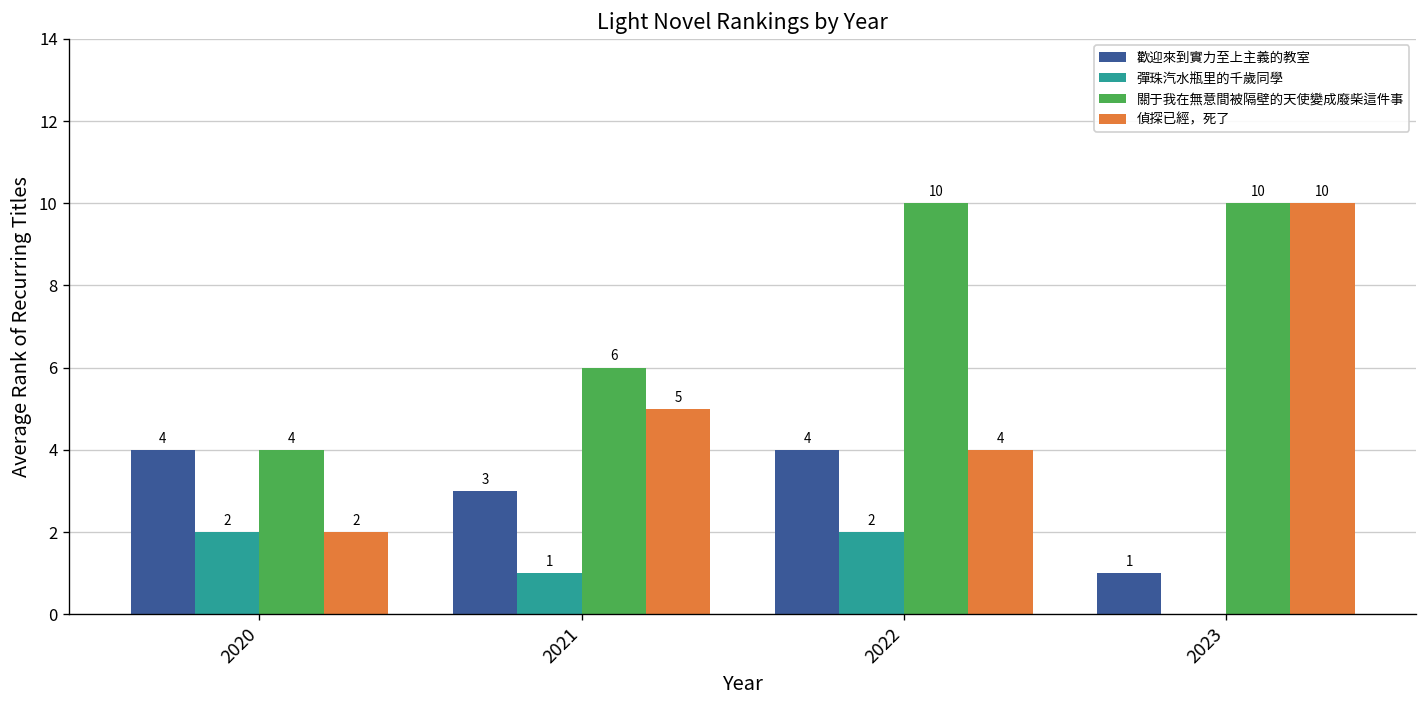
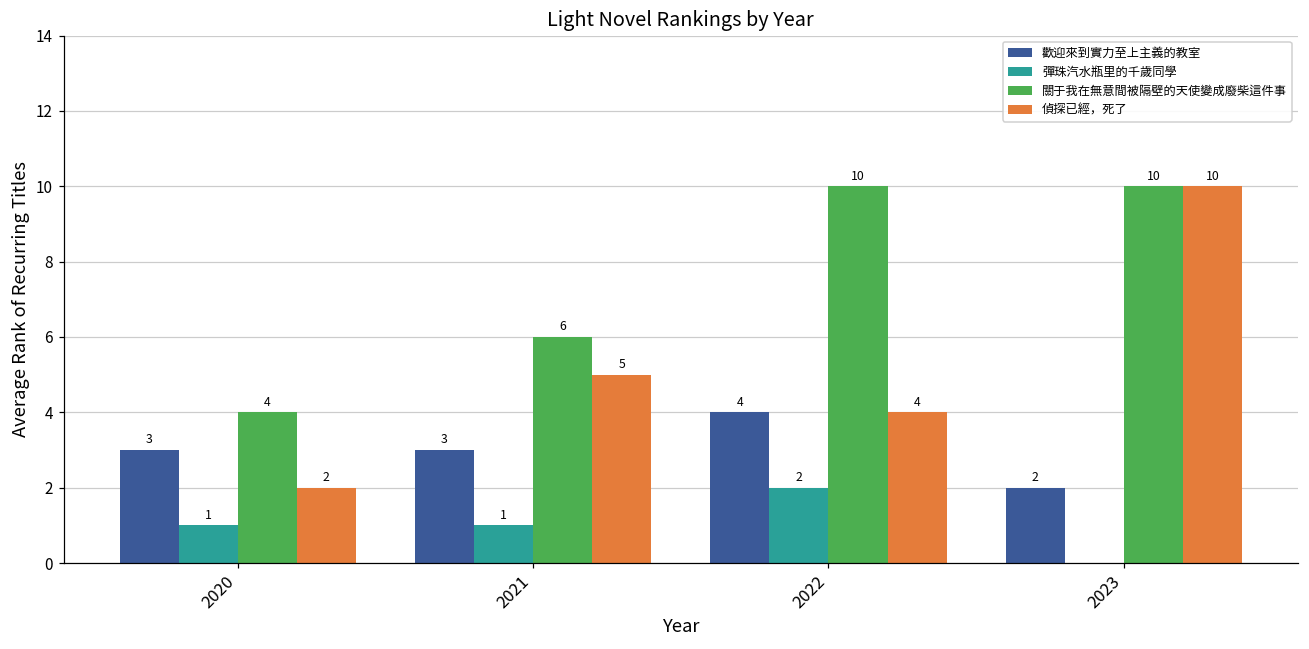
  {
    "歡迎來到實力至上主義的教室": {
-     "2020": 4,
+     "2020": 3,
      "2021": 3,
      "2022": 4,
-     "2023": 1
+     "2023": 2
    },
    "彈珠汽水瓶里的千歲同學": {
-     "2020": 2,
+     "2020": 1,
      "2021": 1,
      "2022": 2
    },
    "關于我在無意間被隔壁的天使變成廢柴這件事": {
      "2020": 4,
      "2021": 6,
      "2022": 10,
      "2023": 10
    },
    "偵探已經，死了": {
      "2020": 2,
      "2021": 5,
      "2022": 4,
      "2023": 10
    }
  }
